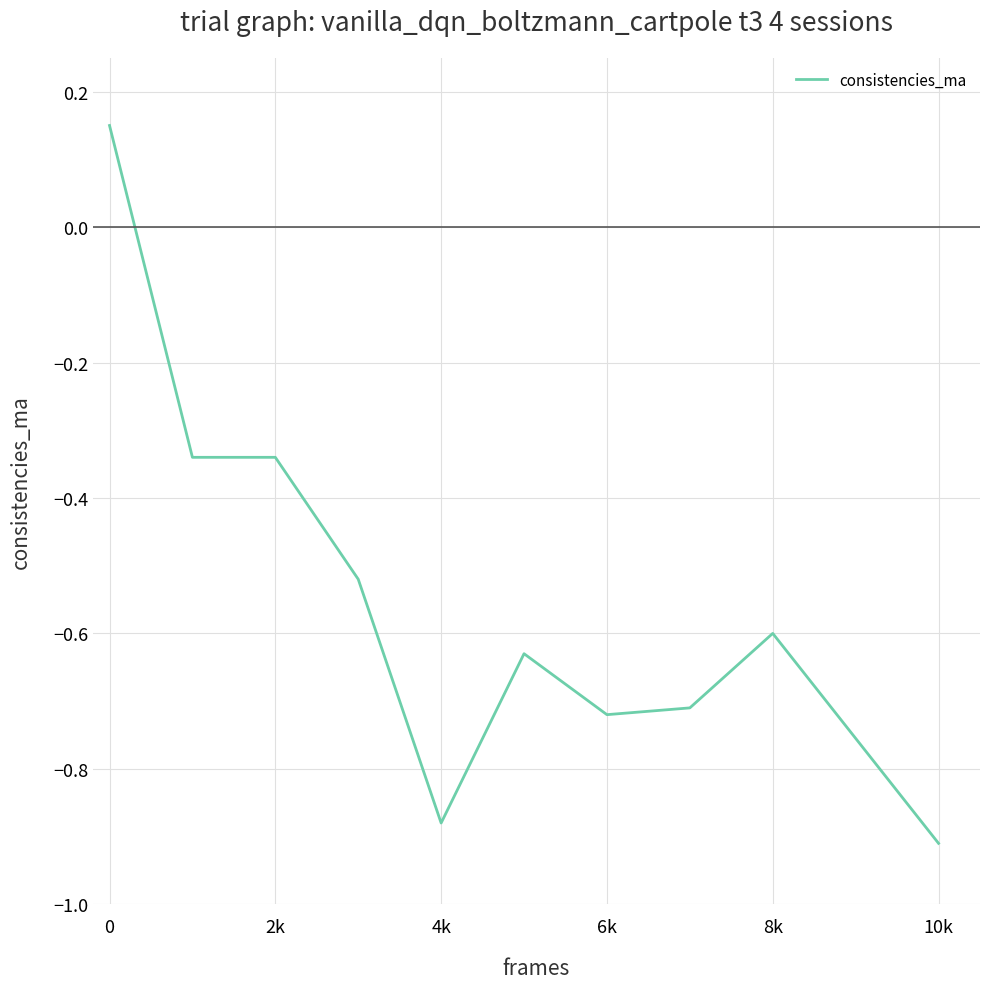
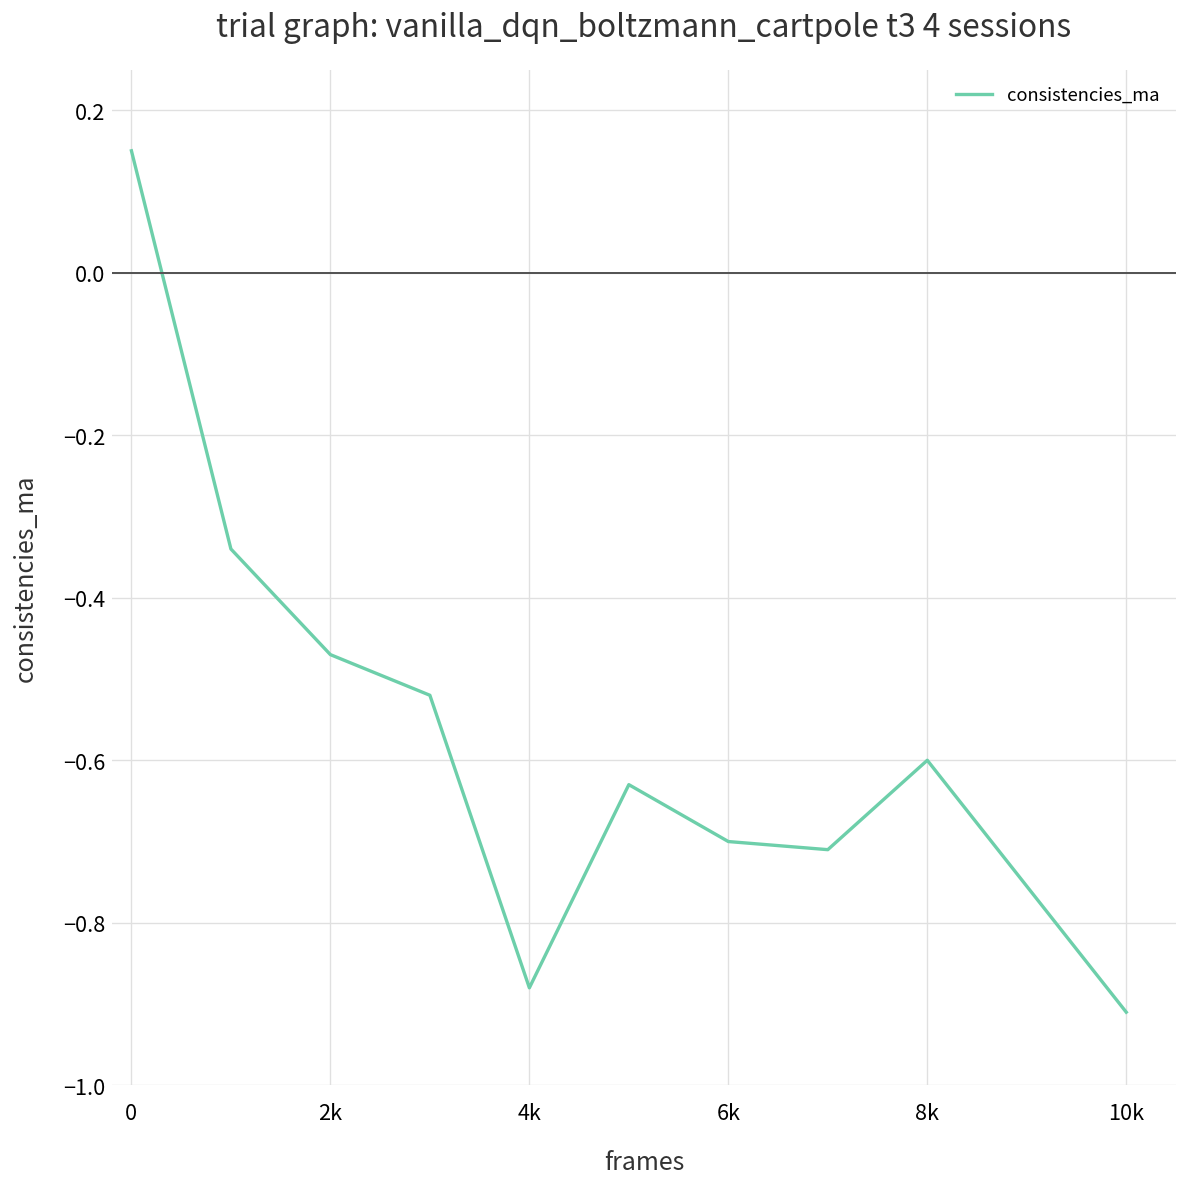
  {
    "0": 0.15,
-   "2k": -0.34,
+   "2k": -0.47,
    "4k": -0.88,
-   "6k": -0.72,
+   "6k": -0.70,
    "8k": -0.60,
    "10k": -0.91
  }
